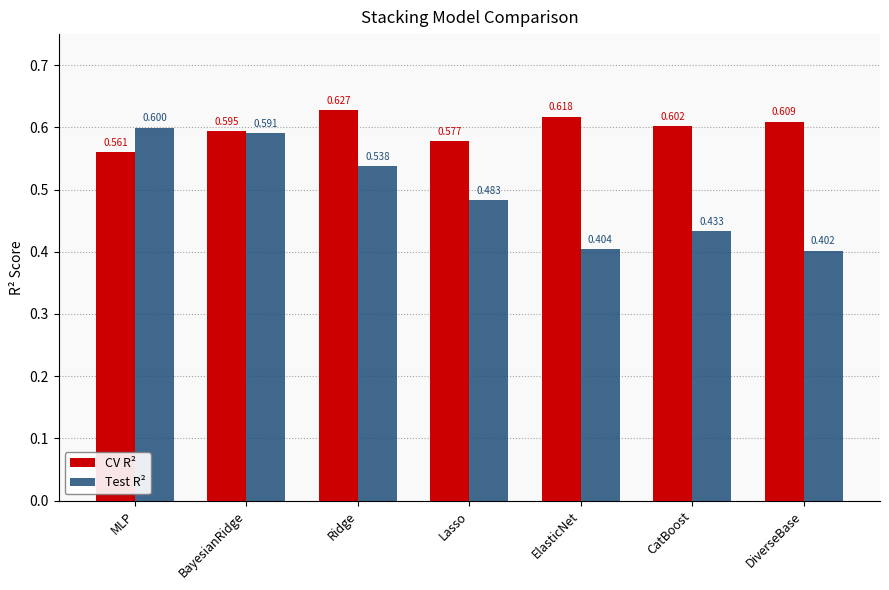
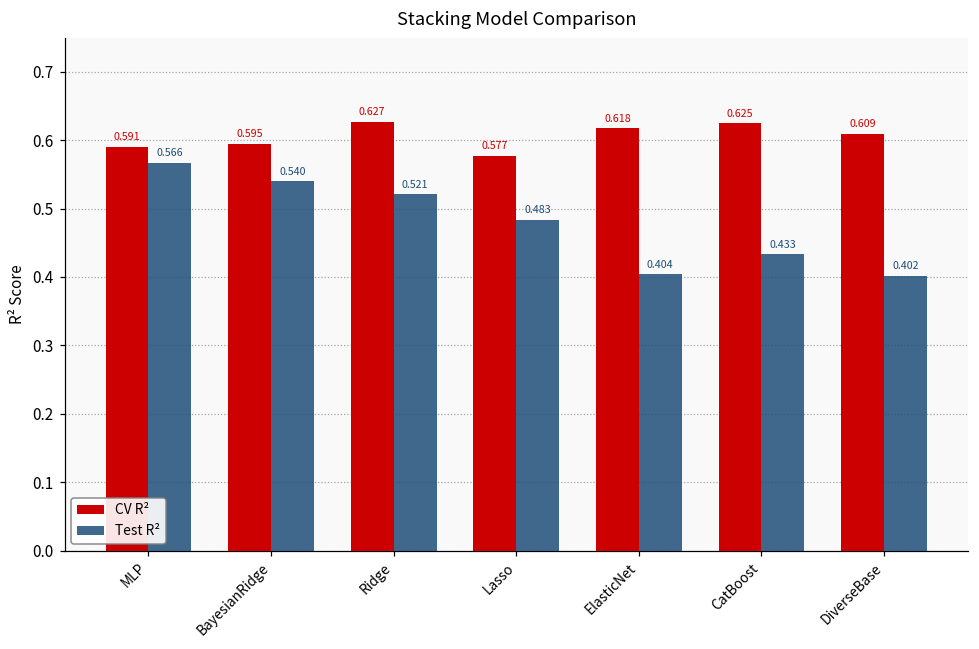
  {
    "CV R²": {
-     "MLP": 0.561,
+     "MLP": 0.591,
      "BayesianRidge": 0.595,
      "Ridge": 0.627,
      "Lasso": 0.577,
      "ElasticNet": 0.618,
-     "CatBoost": 0.602,
+     "CatBoost": 0.625,
      "DiverseBase": 0.609
    },
    "Test R²": {
-     "MLP": 0.600,
-     "BayesianRidge": 0.591,
-     "Ridge": 0.538,
+     "MLP": 0.566,
+     "BayesianRidge": 0.540,
+     "Ridge": 0.521,
      "Lasso": 0.483,
      "ElasticNet": 0.404,
      "CatBoost": 0.433,
      "DiverseBase": 0.402
    }
  }
